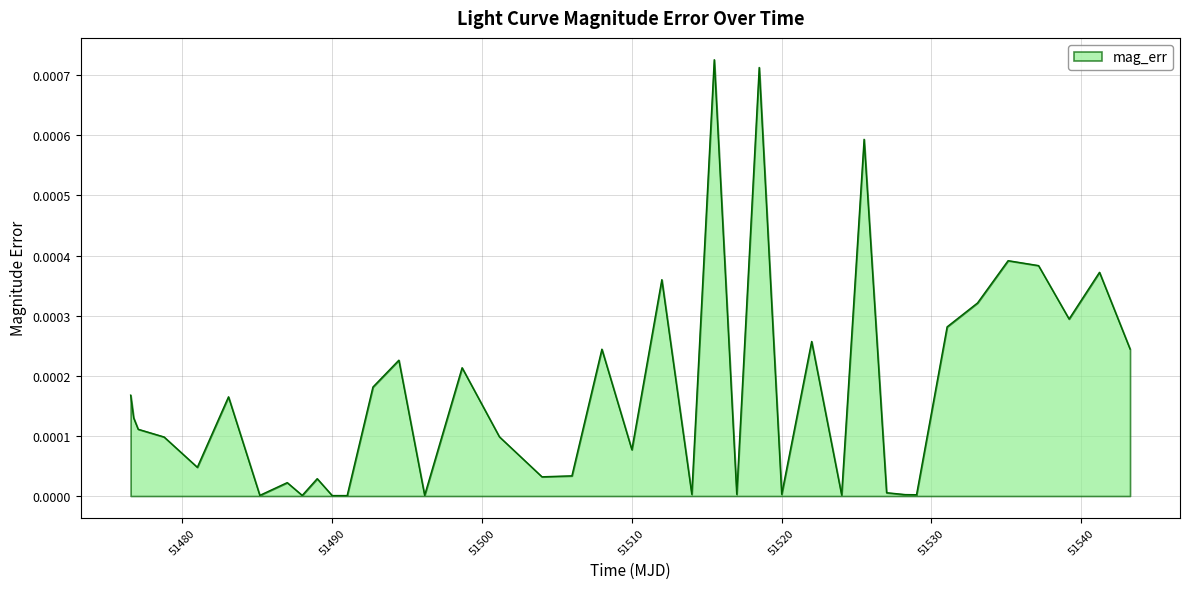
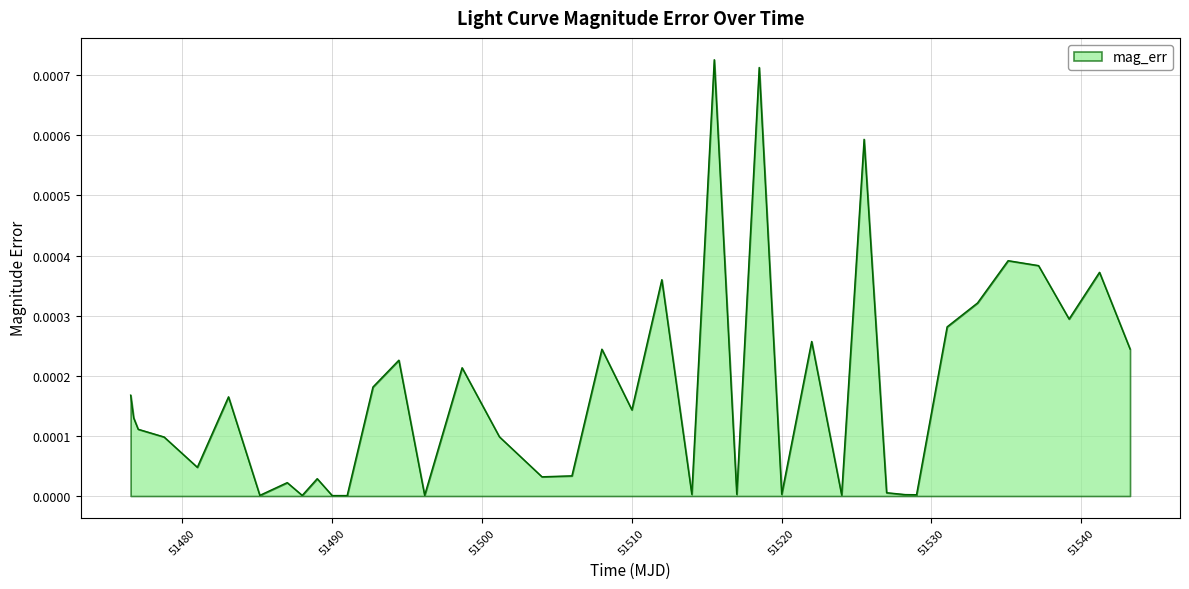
  {
    "51490": 0.00000,
-   "51510": 0.00008,
+   "51510": 0.00014,
    "51520": 0.00000
  }
